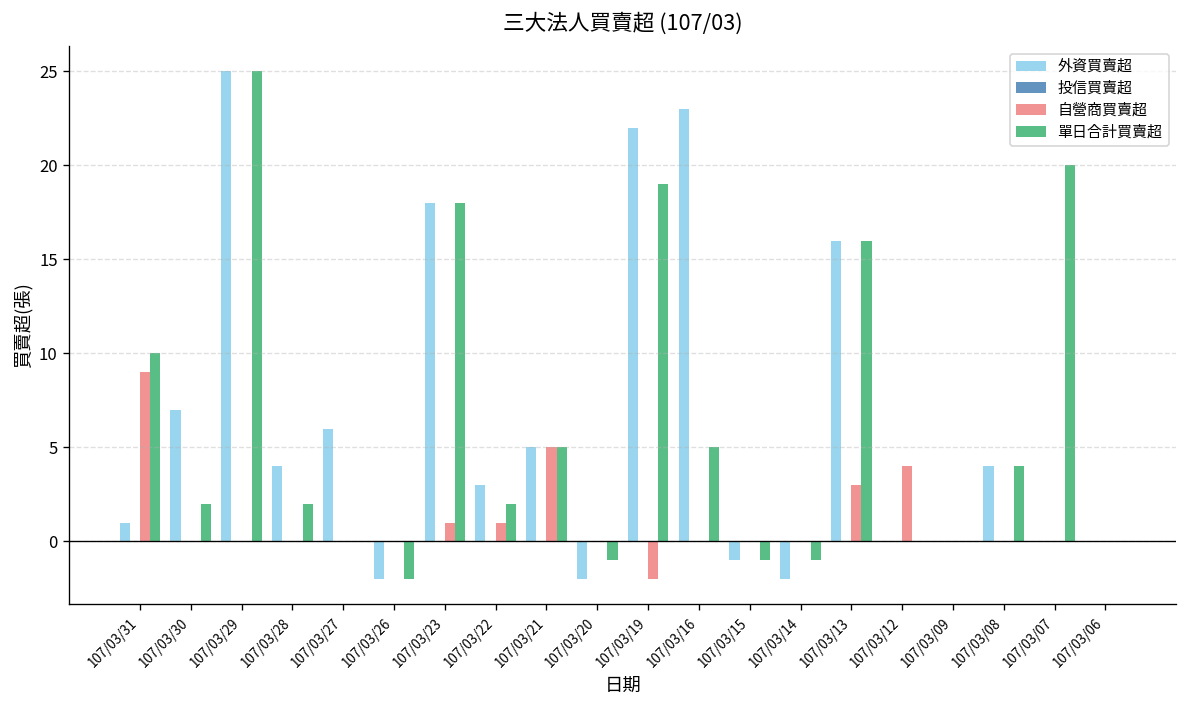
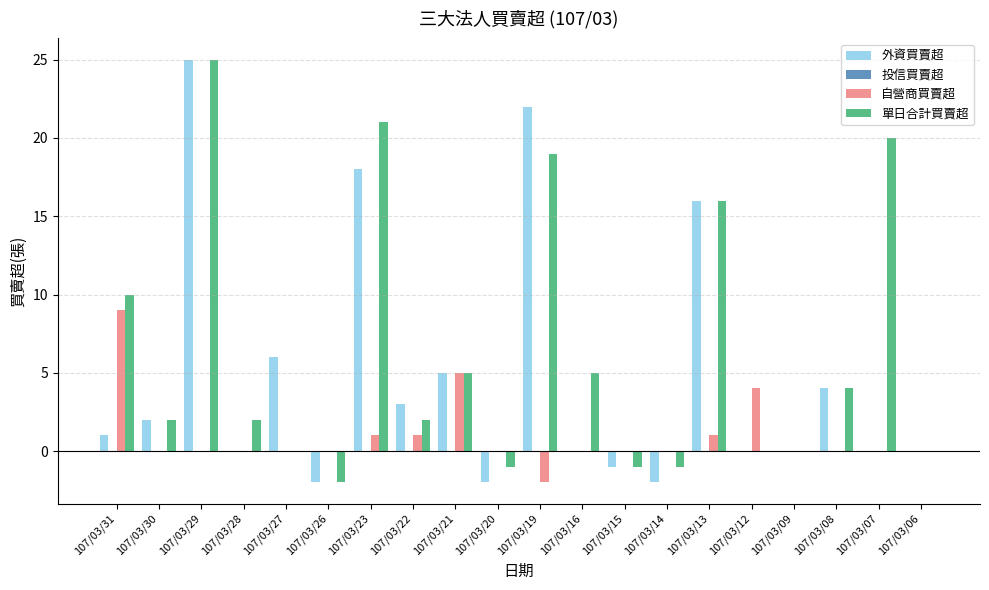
  {
    "外資買賣超": {
      "107/03/31": 1,
-     "107/03/30": 7,
+     "107/03/30": 2,
      "107/03/29": 25,
-     "107/03/28": 4,
+     "107/03/28": 0,
      "107/03/27": 6,
      "107/03/26": -2,
      "107/03/23": 18,
      "107/03/22": 3,
      "107/03/21": 5,
      "107/03/20": -2,
      "107/03/19": 22,
-     "107/03/16": 23,
+     "107/03/16": 0,
      "107/03/15": -1,
      "107/03/14": -2,
      "107/03/13": 16,
      "107/03/12": 0,
      "107/03/09": 0,
      "107/03/08": 4,
      "107/03/07": 0,
      "107/03/06": 0
    },
    "投信買賣超": {
      "107/03/31": 0,
      "107/03/30": 0,
      "107/03/29": 0,
      "107/03/28": 0,
      "107/03/27": 0,
      "107/03/26": 0,
      "107/03/23": 0,
      "107/03/22": 0,
      "107/03/21": 0,
      "107/03/20": 0,
      "107/03/19": 0,
      "107/03/16": 0,
      "107/03/15": 0,
      "107/03/14": 0,
      "107/03/13": 0,
      "107/03/12": 0,
      "107/03/09": 0,
      "107/03/08": 0,
      "107/03/07": 0,
      "107/03/06": 0
    },
    "自營商買賣超": {
      "107/03/31": 9,
      "107/03/30": 0,
      "107/03/29": 0,
      "107/03/28": 0,
      "107/03/27": 0,
      "107/03/26": 0,
      "107/03/23": 1,
      "107/03/22": 1,
      "107/03/21": 5,
      "107/03/20": 0,
      "107/03/19": -2,
      "107/03/16": 0,
      "107/03/15": 0,
      "107/03/14": 0,
-     "107/03/13": 3,
+     "107/03/13": 1,
      "107/03/12": 4,
      "107/03/09": 0,
      "107/03/08": 0,
      "107/03/07": 0,
      "107/03/06": 0
    },
    "單日合計買賣超": {
      "107/03/31": 10,
      "107/03/30": 2,
      "107/03/29": 25,
      "107/03/28": 2,
      "107/03/27": 0,
      "107/03/26": -2,
-     "107/03/23": 18,
+     "107/03/23": 21,
      "107/03/22": 2,
      "107/03/21": 5,
      "107/03/20": -1,
      "107/03/19": 19,
      "107/03/16": 5,
      "107/03/15": -1,
      "107/03/14": -1,
      "107/03/13": 16,
      "107/03/12": 0,
      "107/03/09": 0,
      "107/03/08": 4,
      "107/03/07": 20,
      "107/03/06": 0
    }
  }
